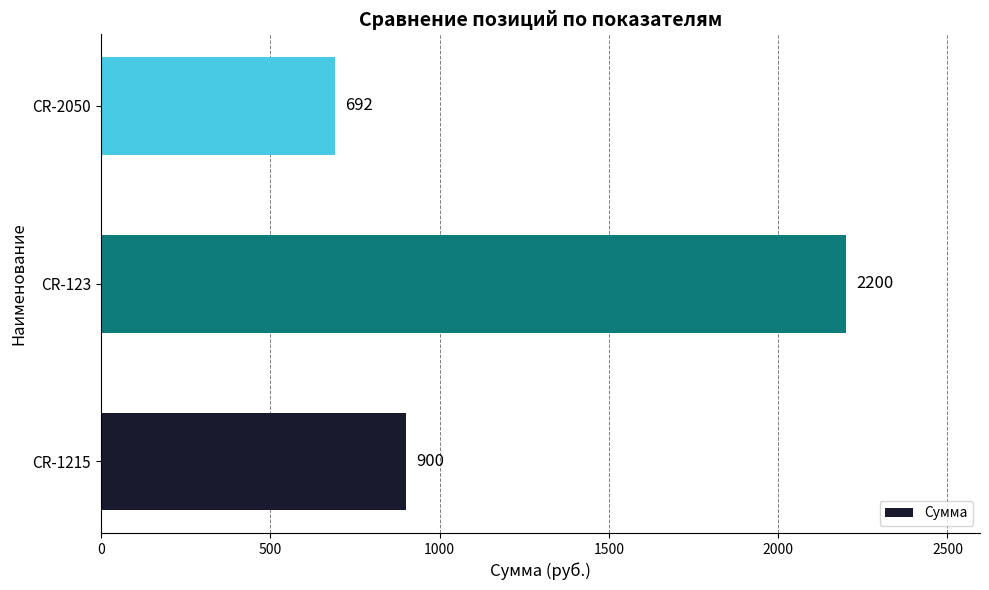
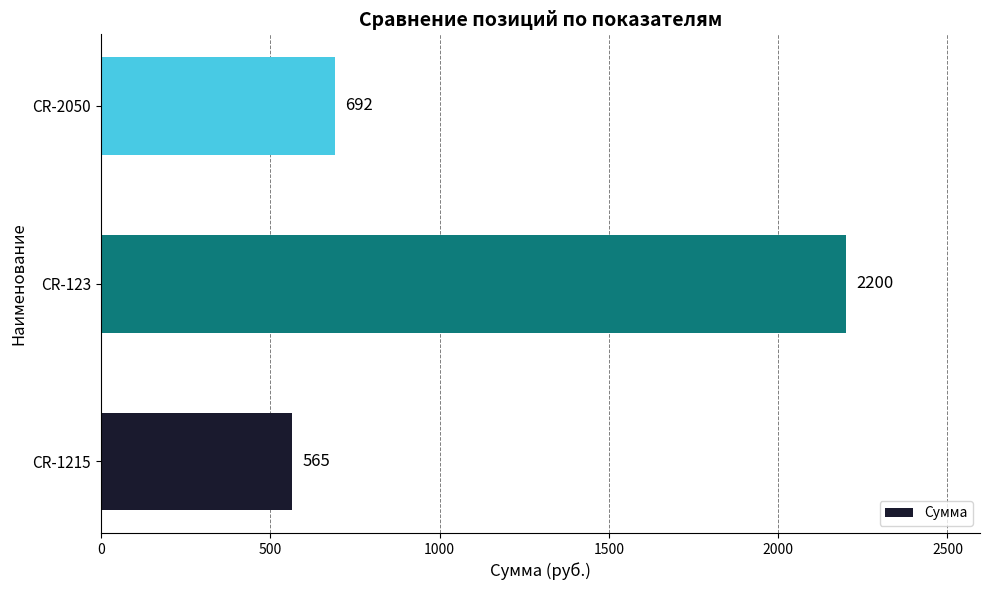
  {
    "CR-2050": 692,
    "CR-123": 2200,
-   "CR-1215": 900
+   "CR-1215": 565
  }
